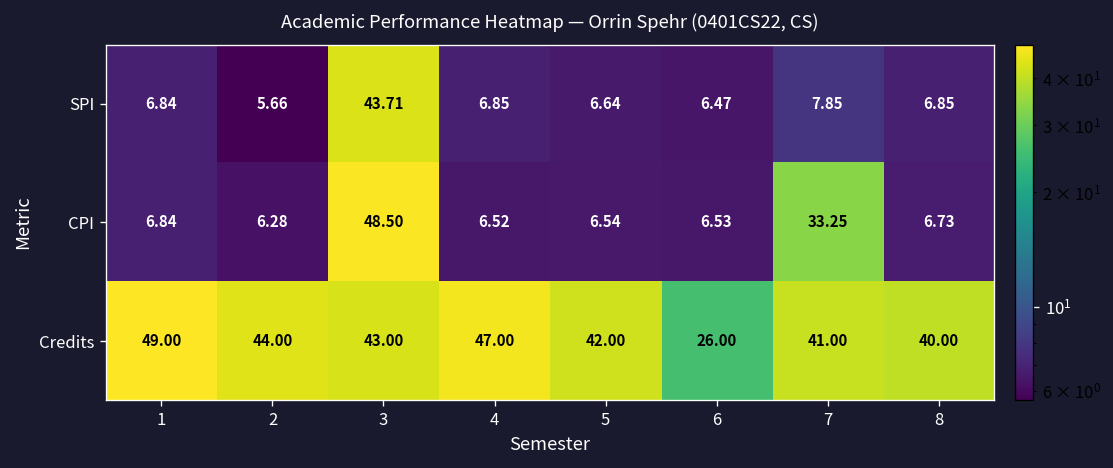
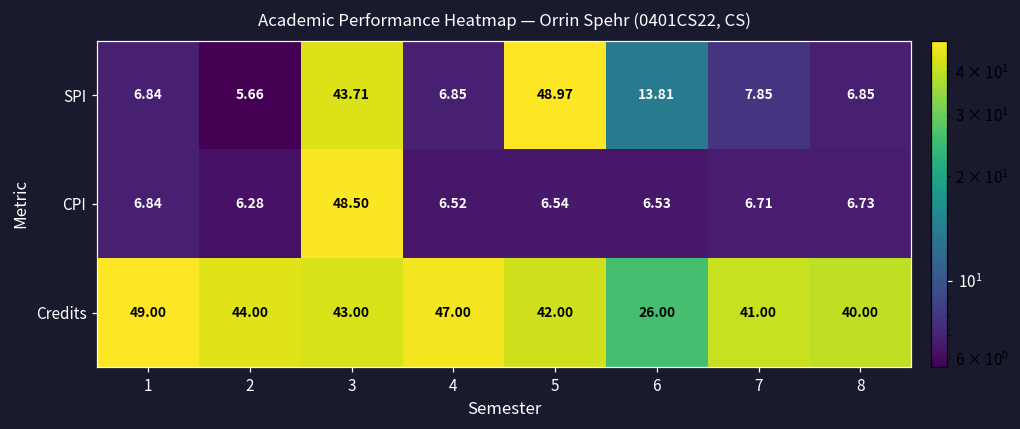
  {
    "SPI": {
      "1": 6.84,
      "2": 5.66,
      "3": 43.71,
      "4": 6.85,
-     "5": 6.64,
-     "6": 6.47,
+     "5": 48.97,
+     "6": 13.81,
      "7": 7.85,
      "8": 6.85
    },
    "CPI": {
      "1": 6.84,
      "2": 6.28,
      "3": 48.50,
      "4": 6.52,
      "5": 6.54,
      "6": 6.53,
-     "7": 33.25,
+     "7": 6.71,
      "8": 6.73
    },
    "Credits": {
      "1": 49.00,
      "2": 44.00,
      "3": 43.00,
      "4": 47.00,
      "5": 42.00,
      "6": 26.00,
      "7": 41.00,
      "8": 40.00
    }
  }
